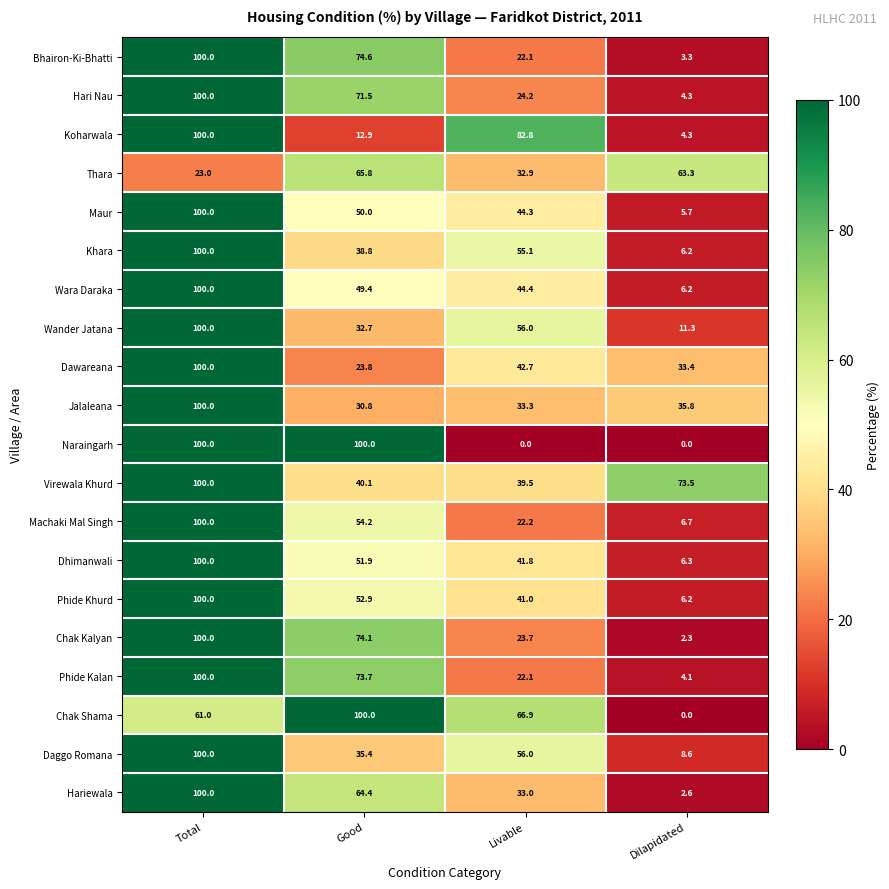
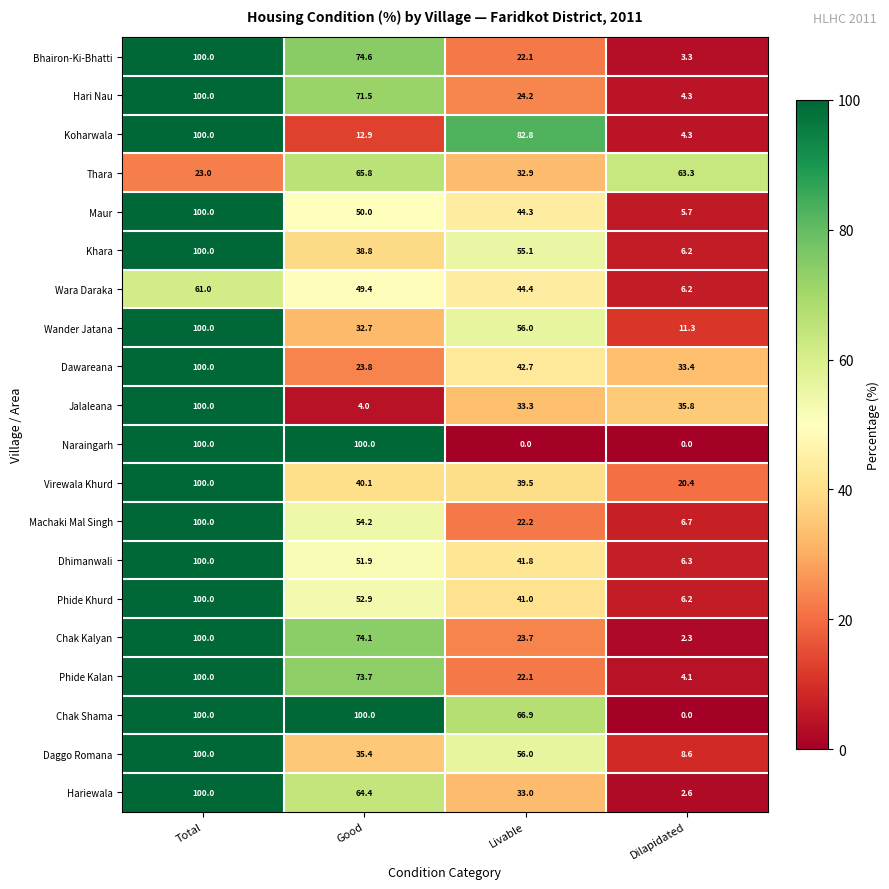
  {
    "Bhairon-Ki-Bhatti": {
      "Total": 100.0,
      "Good": 74.6,
      "Livable": 22.1,
      "Dilapidated": 3.3
    },
    "Hari Nau": {
      "Total": 100.0,
      "Good": 71.5,
      "Livable": 24.2,
      "Dilapidated": 4.3
    },
    "Koharwala": {
      "Total": 100.0,
      "Good": 12.9,
      "Livable": 82.8,
      "Dilapidated": 4.3
    },
    "Thara": {
      "Total": 23.0,
      "Good": 65.8,
      "Livable": 32.9,
      "Dilapidated": 63.3
    },
    "Maur": {
      "Total": 100.0,
      "Good": 50.0,
      "Livable": 44.3,
      "Dilapidated": 5.7
    },
    "Khara": {
      "Total": 100.0,
      "Good": 38.8,
      "Livable": 55.1,
      "Dilapidated": 6.2
    },
    "Wara Daraka": {
-     "Total": 100.0,
+     "Total": 61.0,
      "Good": 49.4,
      "Livable": 44.4,
      "Dilapidated": 6.2
    },
    "Wander Jatana": {
      "Total": 100.0,
      "Good": 32.7,
      "Livable": 56.0,
      "Dilapidated": 11.3
    },
    "Dawareana": {
      "Total": 100.0,
      "Good": 23.8,
      "Livable": 42.7,
      "Dilapidated": 33.4
    },
    "Jalaleana": {
      "Total": 100.0,
-     "Good": 30.8,
+     "Good": 4.0,
      "Livable": 33.3,
      "Dilapidated": 35.8
    },
    "Naraingarh": {
      "Total": 100.0,
      "Good": 100.0,
      "Livable": 0.0,
      "Dilapidated": 0.0
    },
    "Virewala Khurd": {
      "Total": 100.0,
      "Good": 40.1,
      "Livable": 39.5,
-     "Dilapidated": 73.5
+     "Dilapidated": 20.4
    },
    "Machaki Mal Singh": {
      "Total": 100.0,
      "Good": 54.2,
      "Livable": 22.2,
      "Dilapidated": 6.7
    },
    "Dhimanwali": {
      "Total": 100.0,
      "Good": 51.9,
      "Livable": 41.8,
      "Dilapidated": 6.3
    },
    "Phide Khurd": {
      "Total": 100.0,
      "Good": 52.9,
      "Livable": 41.0,
      "Dilapidated": 6.2
    },
    "Chak Kalyan": {
      "Total": 100.0,
      "Good": 74.1,
      "Livable": 23.7,
      "Dilapidated": 2.3
    },
    "Phide Kalan": {
      "Total": 100.0,
      "Good": 73.7,
      "Livable": 22.1,
      "Dilapidated": 4.1
    },
    "Chak Shama": {
-     "Total": 61.0,
+     "Total": 100.0,
      "Good": 100.0,
      "Livable": 66.9,
      "Dilapidated": 0.0
    },
    "Daggo Romana": {
      "Total": 100.0,
      "Good": 35.4,
      "Livable": 56.0,
      "Dilapidated": 8.6
    },
    "Hariewala": {
      "Total": 100.0,
      "Good": 64.4,
      "Livable": 33.0,
      "Dilapidated": 2.6
    }
  }
